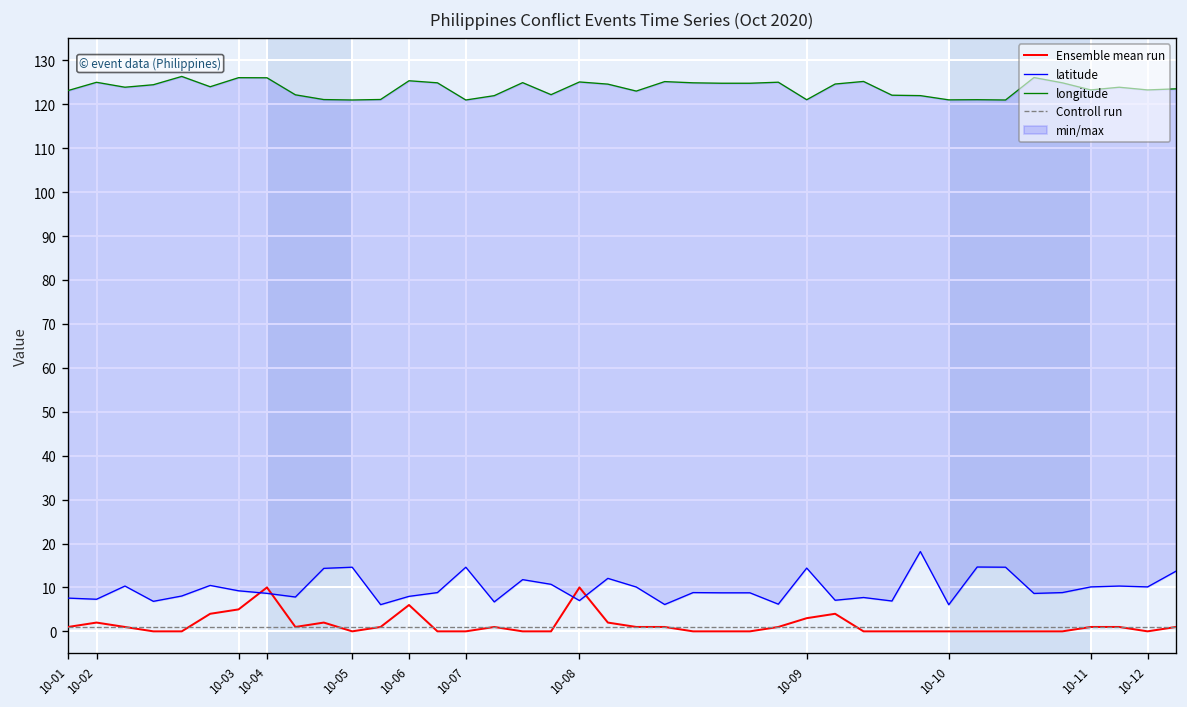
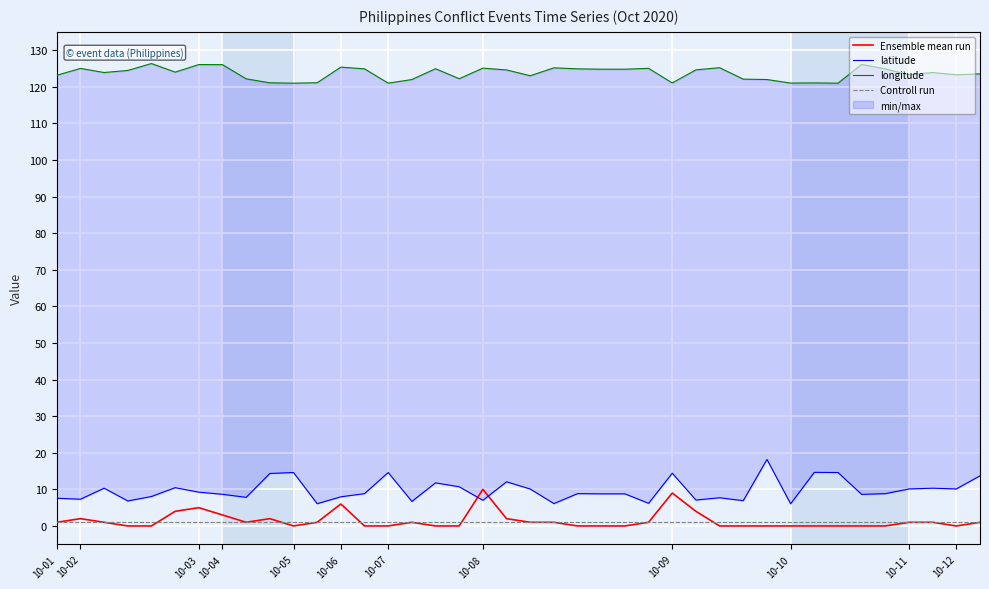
  {
    "Ensemble mean run": {
      "10-02": 2,
      "10-03": 5,
-     "10-04": 10,
+     "10-04": 3,
      "10-05": 0,
      "10-06": 6,
      "10-07": 0,
      "10-08": 10,
-     "10-09": 3,
+     "10-09": 9,
      "10-10": 0,
      "10-12": 0
    },
    "Controll run": {
      "10-02": 1,
      "10-03": 1,
      "10-04": 1,
      "10-05": 1,
      "10-06": 1,
      "10-07": 1,
      "10-08": 1,
      "10-09": 1,
      "10-10": 1,
      "10-12": 1
    }
  }
